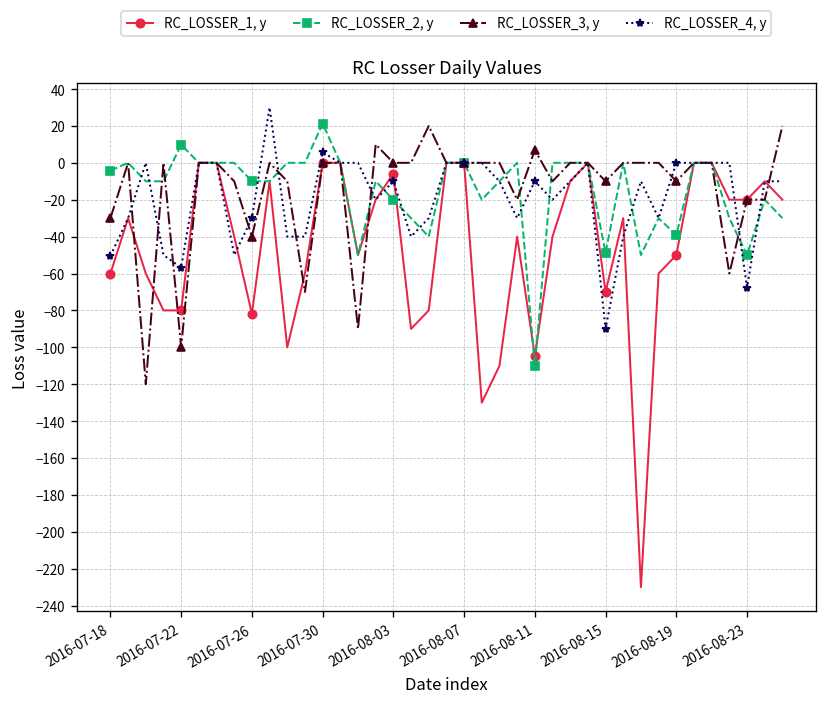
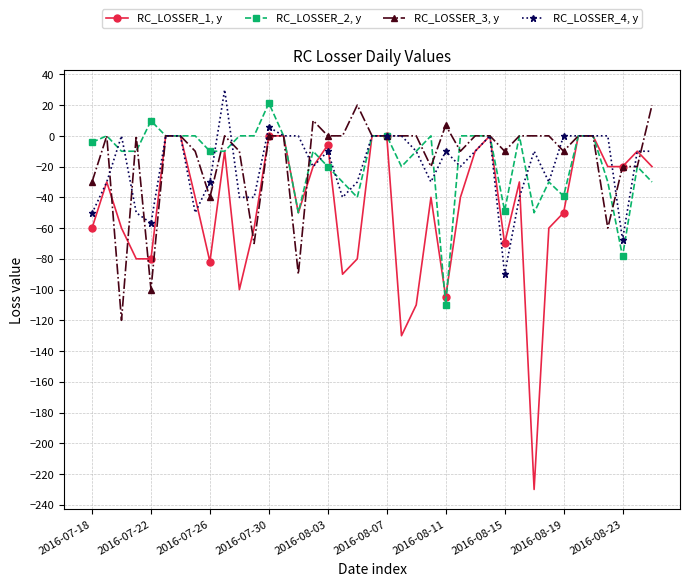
  {
    "RC_LOSSER_1, y": {
      "2016-07-18": -60,
      "2016-07-22": -80,
      "2016-07-26": -82,
      "2016-08-03": -6,
      "2016-08-11": -105,
      "2016-08-15": -70,
      "2016-08-19": -50
    },
    "RC_LOSSER_2, y": {
      "2016-07-18": -4,
      "2016-07-22": 10,
      "2016-07-26": -10,
      "2016-07-30": 21,
      "2016-08-03": -20,
      "2016-08-11": -110,
      "2016-08-15": -49,
      "2016-08-19": -39,
-     "2016-08-23": -50
+     "2016-08-23": -78
    },
    "RC_LOSSER_3, y": {
      "2016-07-18": -30,
      "2016-07-22": -100,
      "2016-07-26": -40,
      "2016-08-03": 0,
      "2016-08-11": 7,
      "2016-08-15": -10,
      "2016-08-19": -10
    },
    "RC_LOSSER_4, y": {
      "2016-07-18": -50,
      "2016-07-22": -57,
      "2016-07-26": -30,
      "2016-07-30": 6,
      "2016-08-03": -10,
      "2016-08-11": -10,
      "2016-08-15": -90,
      "2016-08-19": 0,
      "2016-08-23": -68
    }
  }
